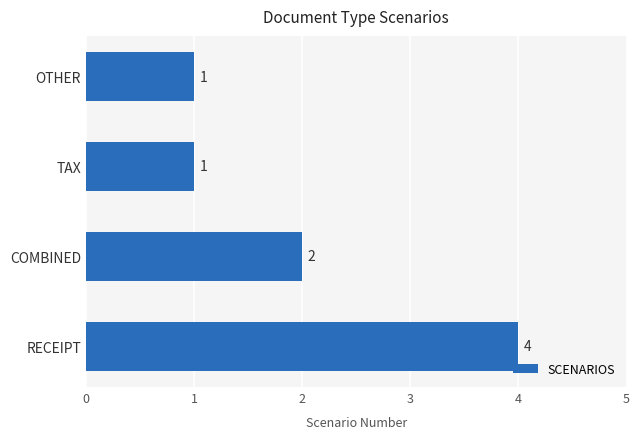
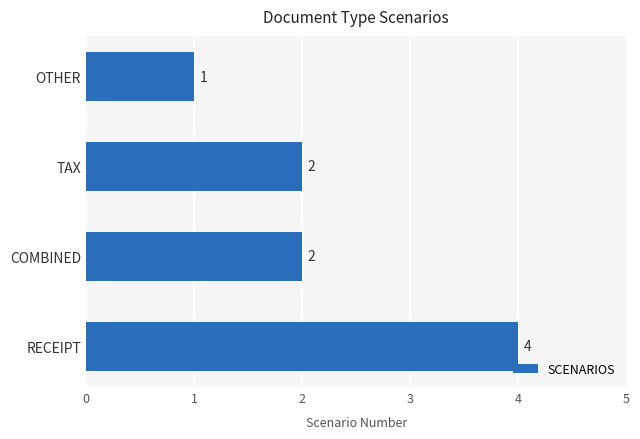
  {
    "OTHER": 1,
-   "TAX": 1,
+   "TAX": 2,
    "COMBINED": 2,
    "RECEIPT": 4
  }
